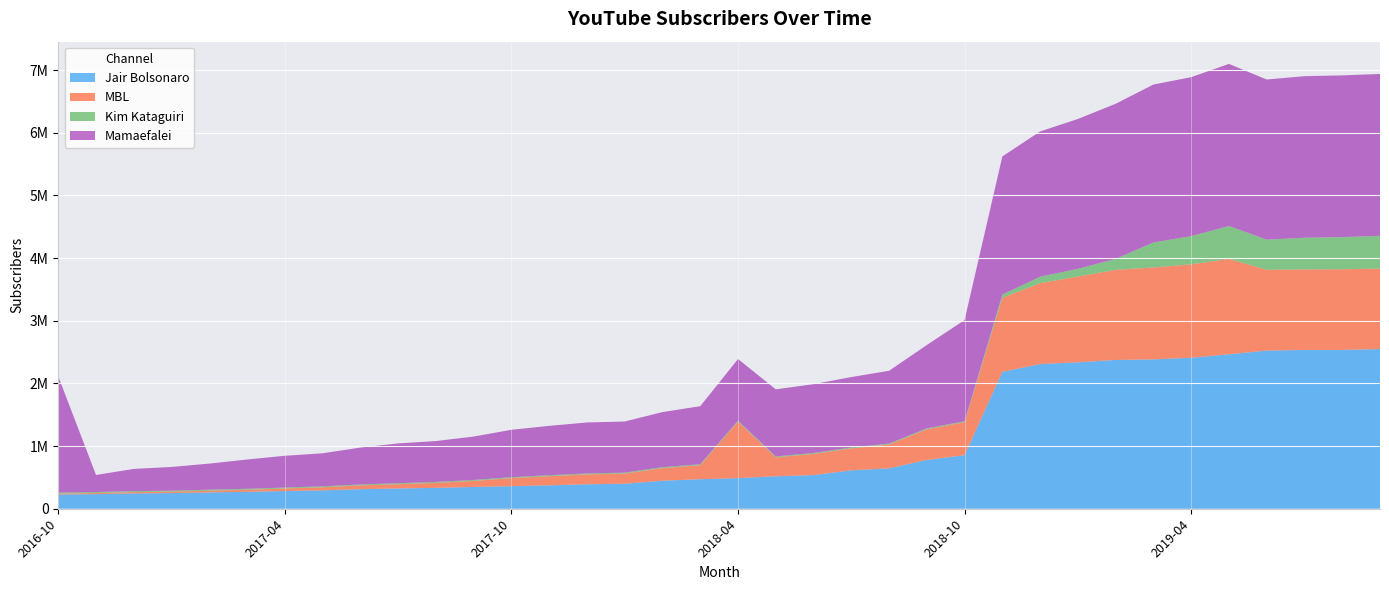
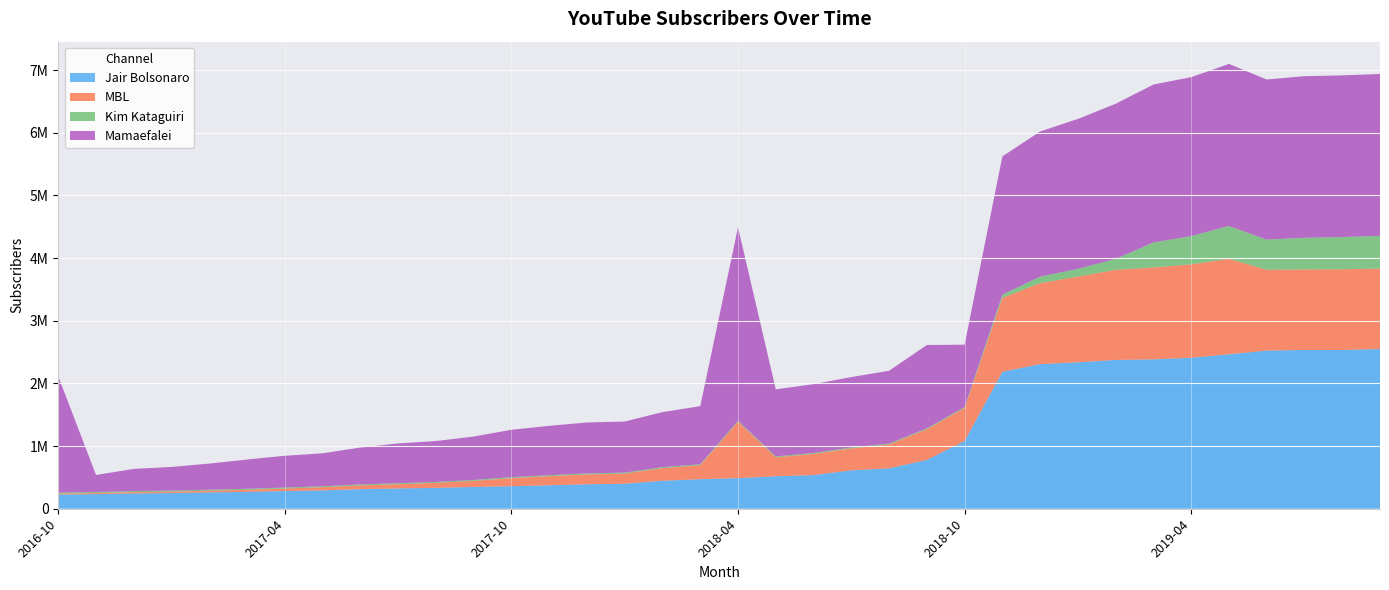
  {
    "Jair Bolsonaro": {
      "2017-10": 400000,
      "2018-04": 500000,
-     "2018-10": 900000,
+     "2018-10": 1100000,
      "2019-04": 2400000
    },
    "MBL": {
      "2019-04": 1500000
    },
    "Kim Kataguiri": {
      "2019-04": 500000
    },
    "Mamaefalei": {
      "2016-10": 1900000,
      "2017-04": 500000,
      "2017-10": 800000,
-     "2018-04": 1000000,
-     "2018-10": 1600000,
+     "2018-04": 3100000,
+     "2018-10": 1000000,
      "2019-04": 2500000
    }
  }
